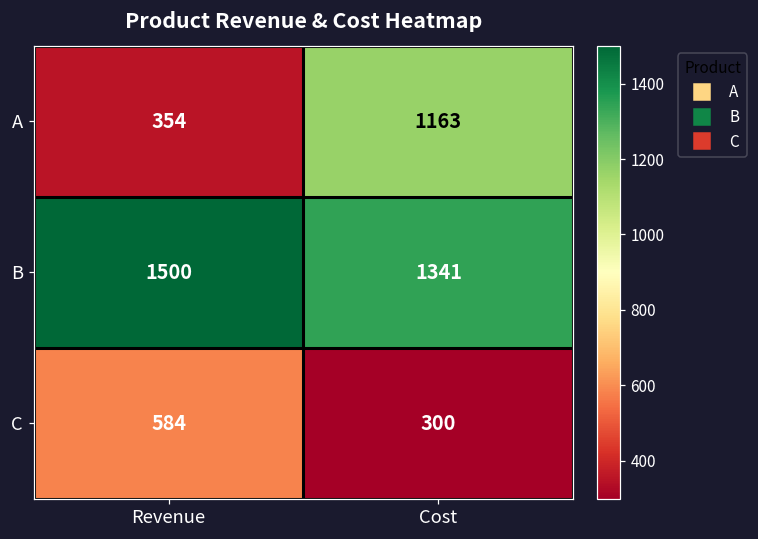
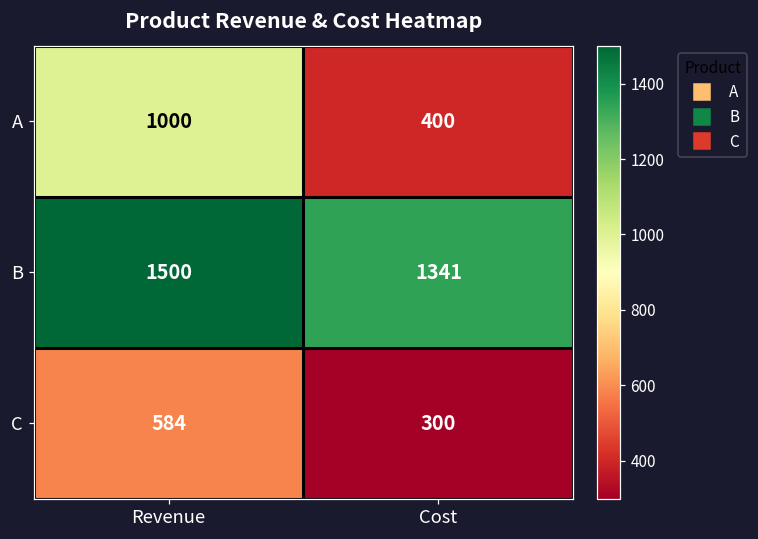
  {
    "A": {
-     "Revenue": 354,
-     "Cost": 1163
+     "Revenue": 1000,
+     "Cost": 400
    },
    "B": {
      "Revenue": 1500,
      "Cost": 1341
    },
    "C": {
      "Revenue": 584,
      "Cost": 300
    }
  }
